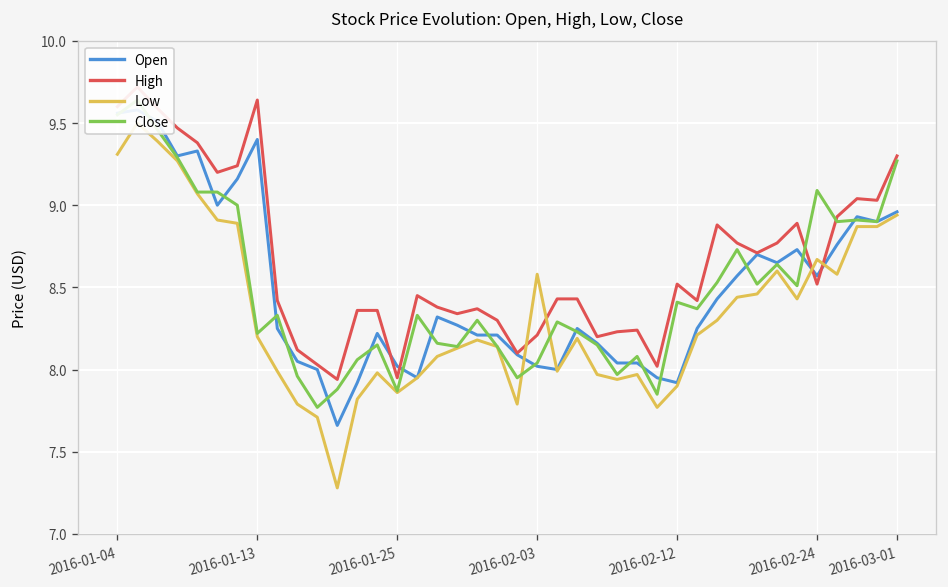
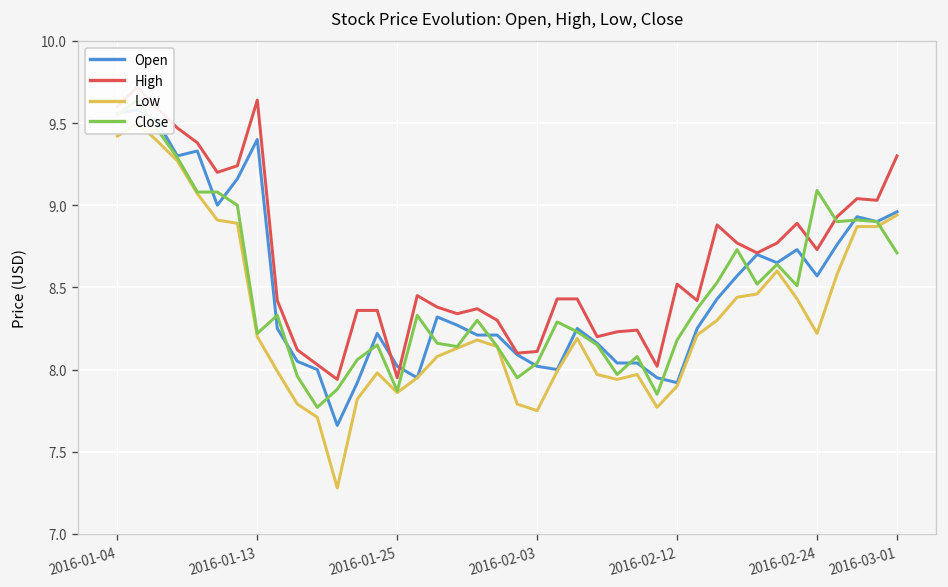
  {
    "Open": {
      "2016-01-13": 9.40,
      "2016-01-25": 8.02,
      "2016-02-03": 8.02,
      "2016-02-12": 7.92,
      "2016-02-24": 8.57,
      "2016-03-01": 8.96
    },
    "High": {
      "2016-01-13": 9.64,
      "2016-01-25": 7.95,
-     "2016-02-03": 8.21,
+     "2016-02-03": 8.11,
      "2016-02-12": 8.52,
-     "2016-02-24": 8.52,
+     "2016-02-24": 8.73,
      "2016-03-01": 9.30
    },
    "Low": {
-     "2016-01-04": 9.31,
+     "2016-01-04": 9.42,
      "2016-01-13": 8.20,
-     "2016-02-03": 8.58,
+     "2016-02-03": 7.75,
      "2016-02-12": 7.90,
-     "2016-02-24": 8.67,
+     "2016-02-24": 8.22,
      "2016-03-01": 8.94
    },
    "Close": {
      "2016-01-13": 8.22,
      "2016-02-03": 8.04,
-     "2016-02-12": 8.41,
+     "2016-02-12": 8.18,
      "2016-02-24": 9.09,
-     "2016-03-01": 9.27
+     "2016-03-01": 8.71
    }
  }
